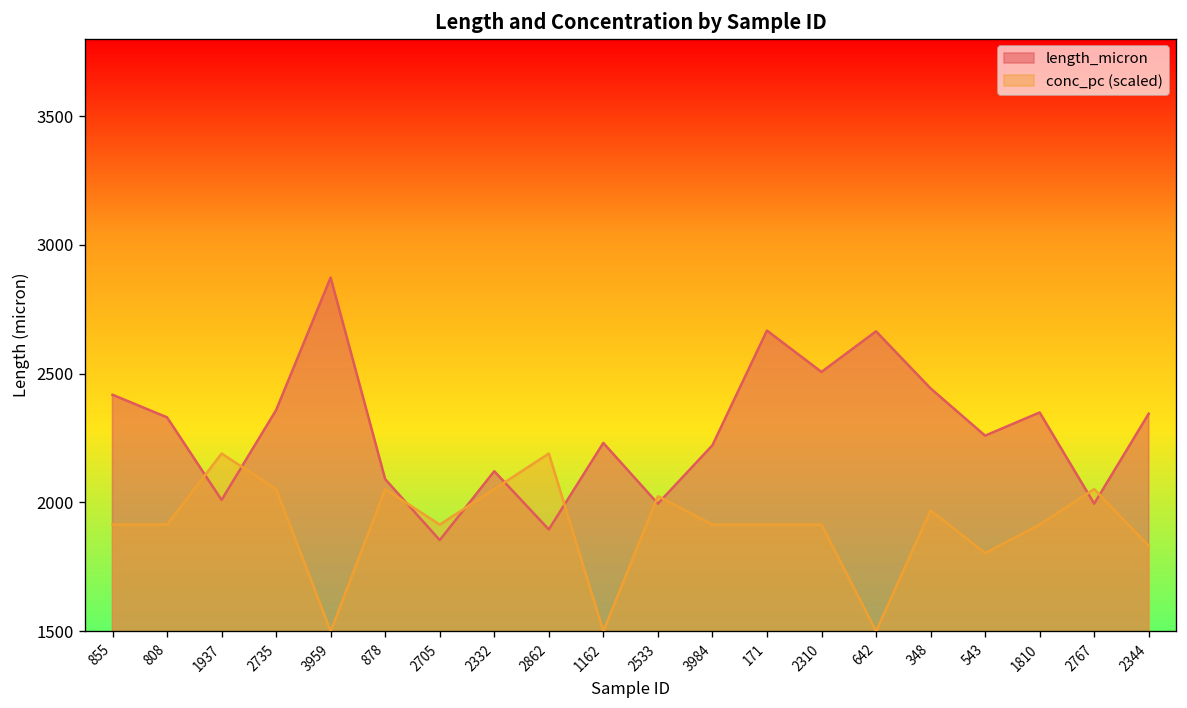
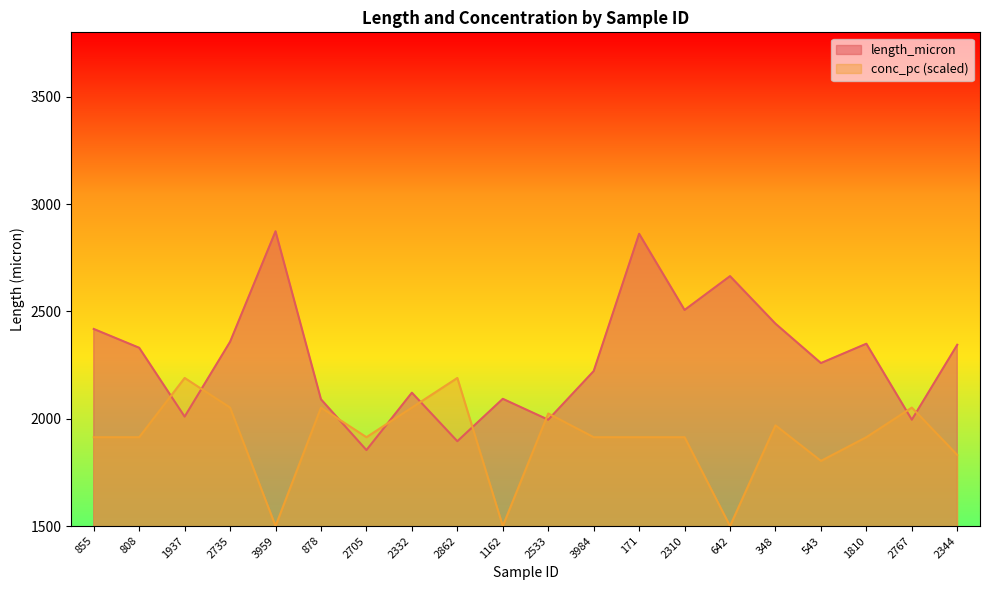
  {
    "length_micron": {
      "855": 2420,
      "808": 2330,
      "1937": 2010,
      "2735": 2360,
      "3959": 2870,
      "878": 2090,
      "2705": 1850,
      "2332": 2120,
      "2862": 1900,
-     "1162": 2230,
+     "1162": 2090,
      "2533": 2000,
      "3984": 2220,
-     "171": 2670,
+     "171": 2860,
      "2310": 2510,
      "642": 2660,
      "348": 2440,
      "543": 2260,
      "1810": 2350,
      "2767": 2000,
      "2344": 2340
    },
    "conc_pc (scaled)": {
      "855": 1910,
      "808": 1910,
      "1937": 2190,
      "2735": 2050,
      "3959": 0,
      "878": 2050,
      "2705": 1910,
      "2332": 2050,
      "2862": 2190,
      "1162": 0,
      "2533": 2020,
      "3984": 1910,
      "171": 1910,
      "2310": 1910,
      "642": 0,
      "348": 1970,
      "543": 1800,
      "1810": 1910,
      "2767": 2050,
      "2344": 1830
    }
  }
